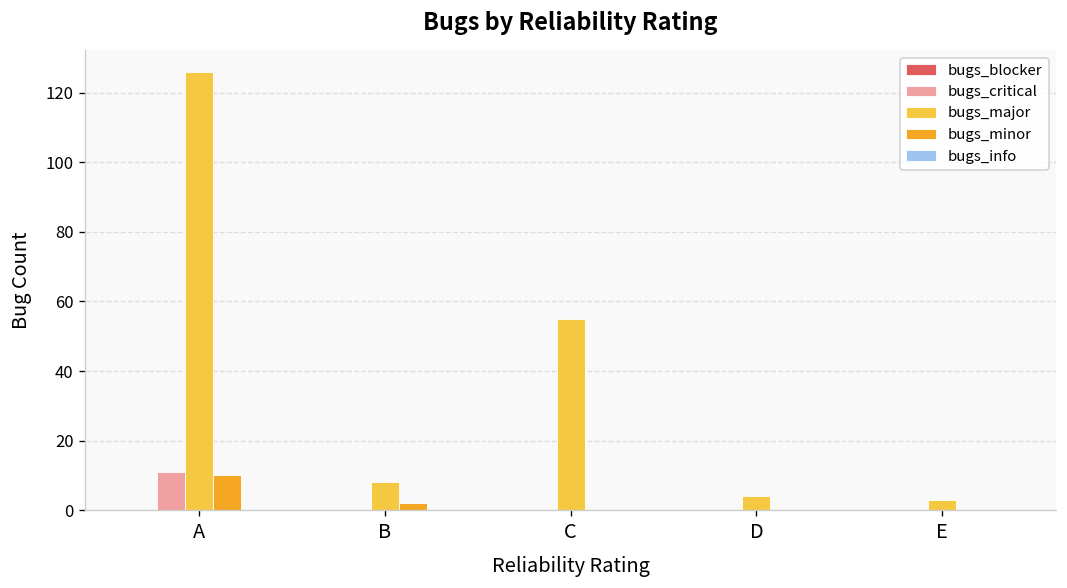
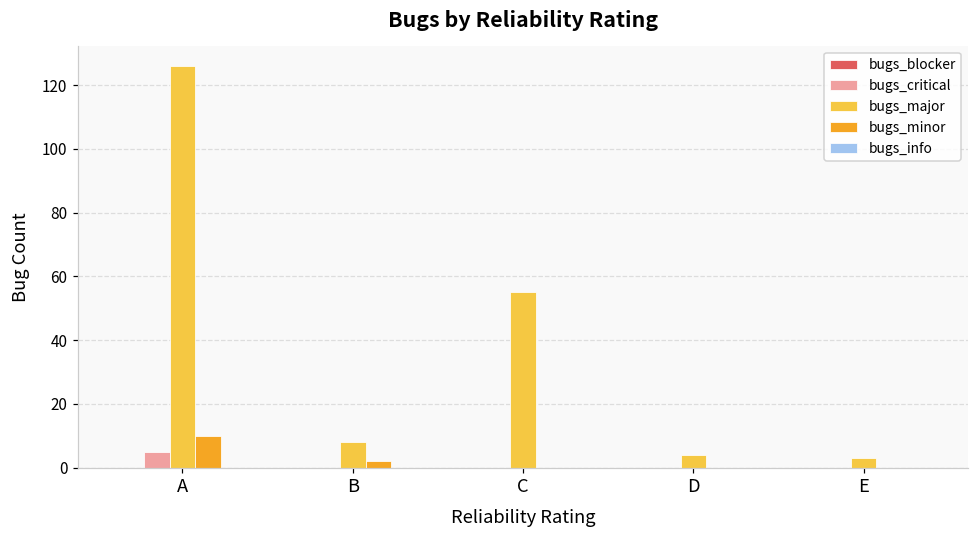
  {
    "bugs_blocker": {
      "A": 0,
      "B": 0,
      "C": 0,
      "D": 0,
      "E": 0
    },
    "bugs_critical": {
-     "A": 11,
+     "A": 5,
      "B": 0,
      "C": 0,
      "D": 0,
      "E": 0
    },
    "bugs_info": {
      "A": 0,
      "B": 0,
      "C": 0,
      "D": 0,
      "E": 0
    }
  }
